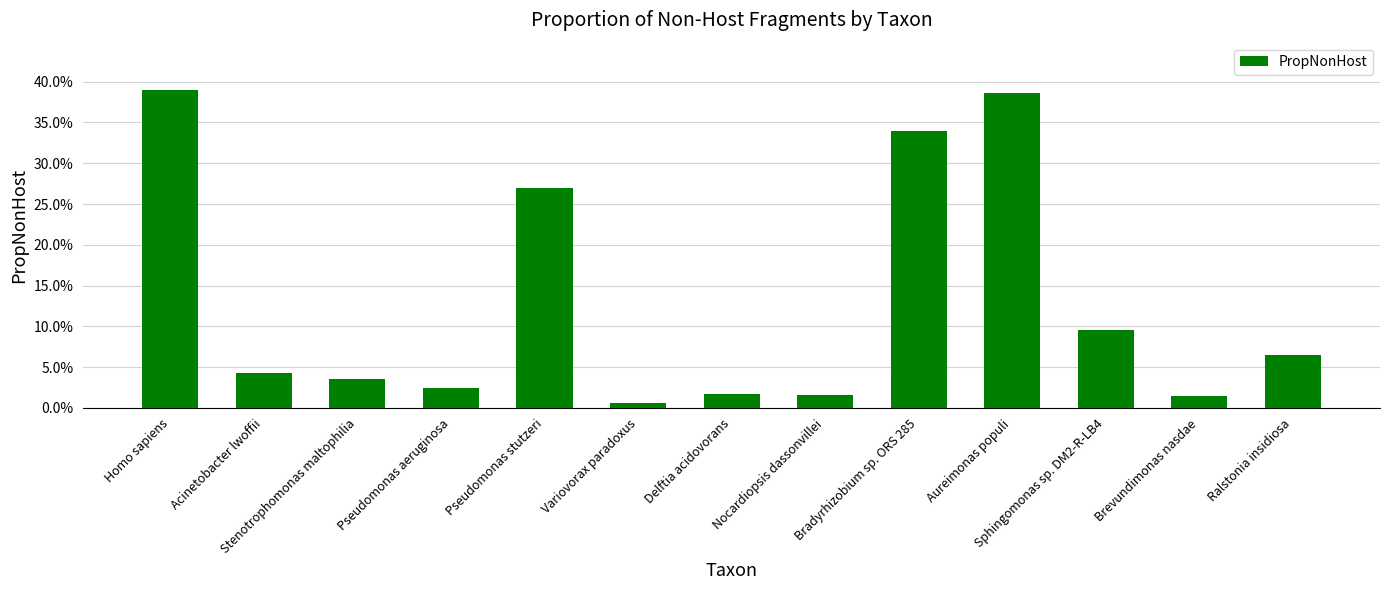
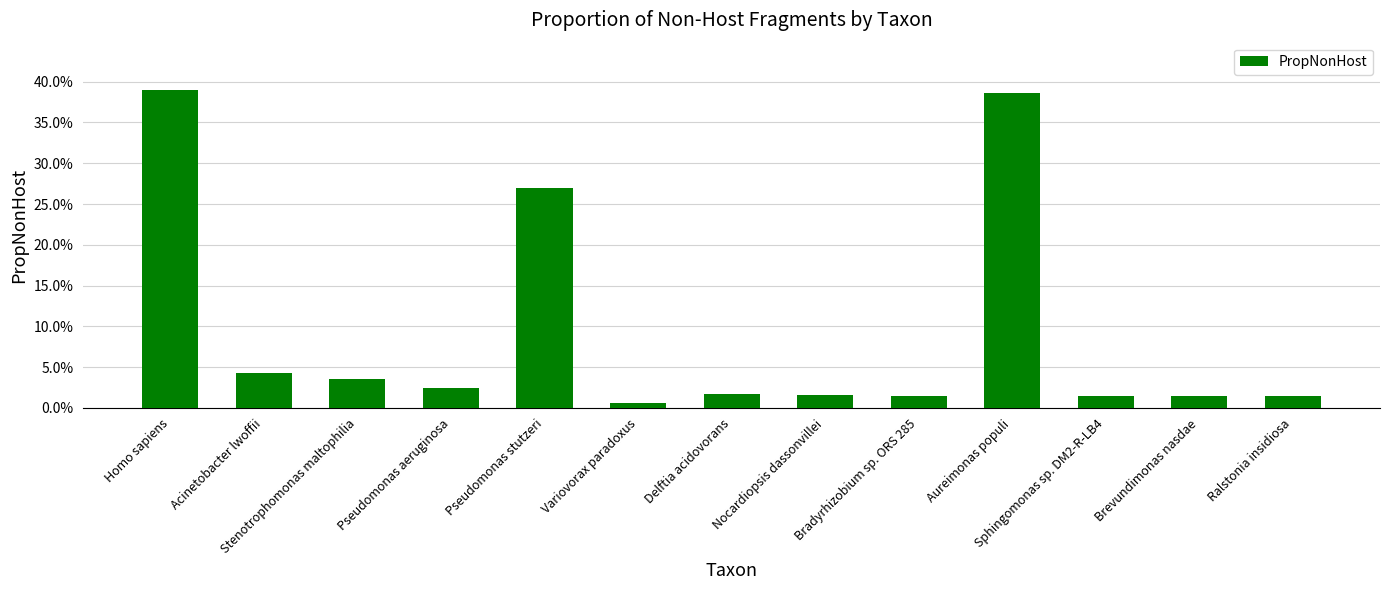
  {
    "Homo sapiens": "39%",
    "Acinetobacter lwoffii": "4%",
    "Stenotrophomonas maltophilia": "4%",
    "Pseudomonas aeruginosa": "2%",
    "Pseudomonas stutzeri": "27%",
    "Variovorax paradoxus": "1%",
    "Delftia acidovorans": "2%",
    "Nocardiopsis dassonvillei": "2%",
-   "Bradyrhizobium sp. ORS 285": "34%",
+   "Bradyrhizobium sp. ORS 285": "1%",
    "Aureimonas populi": "39%",
-   "Sphingomonas sp. DM2-R-LB4": "10%",
+   "Sphingomonas sp. DM2-R-LB4": "1%",
    "Brevundimonas nasdae": "1%",
-   "Ralstonia insidiosa": "7%"
+   "Ralstonia insidiosa": "1%"
  }
